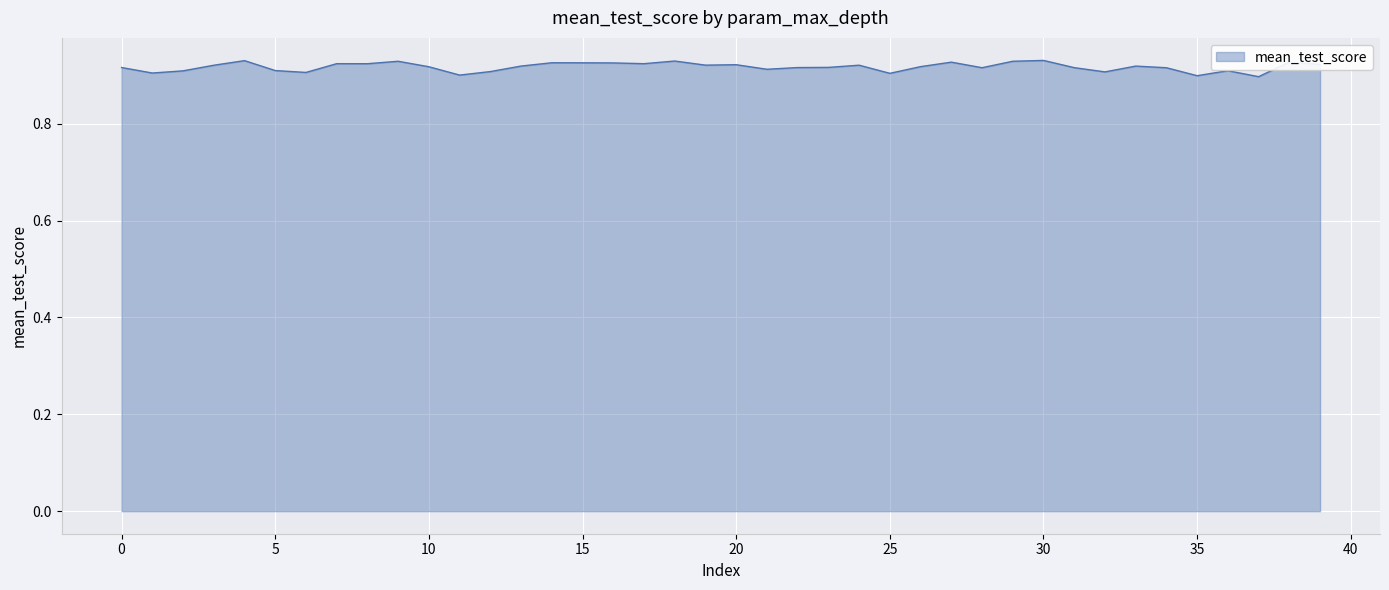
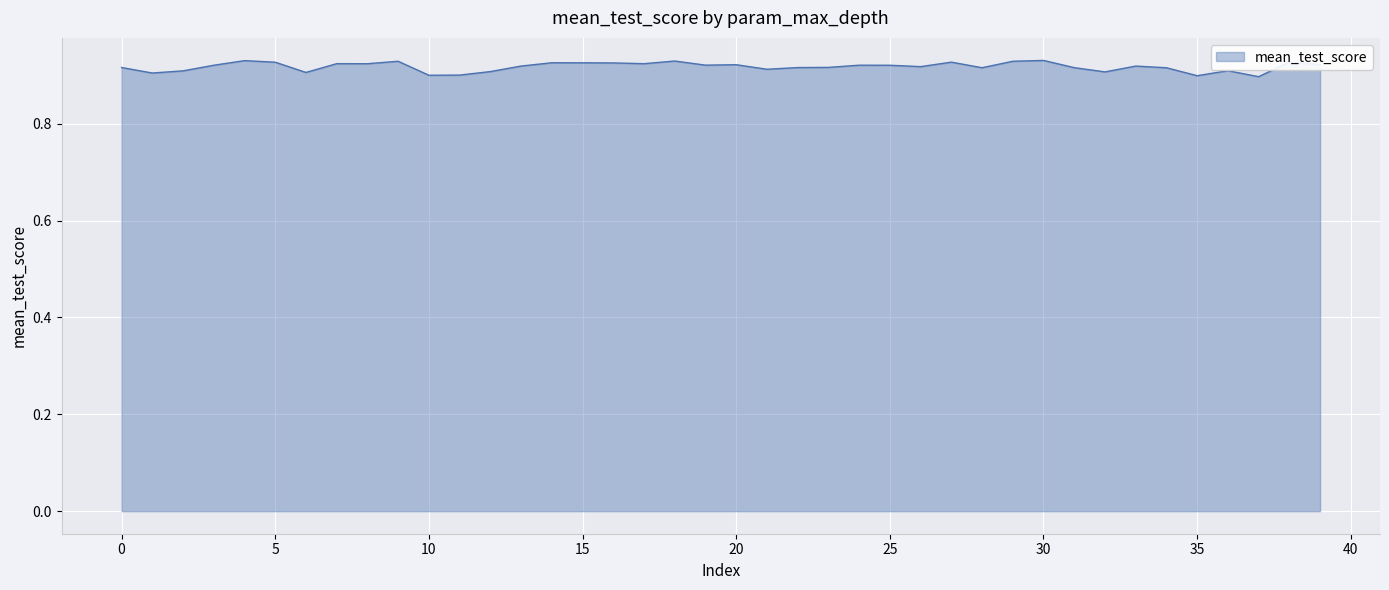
  {
    "0": 0.92,
-   "5": 0.91,
-   "10": 0.92,
+   "5": 0.93,
+   "10": 0.90,
    "15": 0.93,
    "20": 0.92,
-   "25": 0.90,
+   "25": 0.92,
    "30": 0.93,
    "35": 0.90
  }
